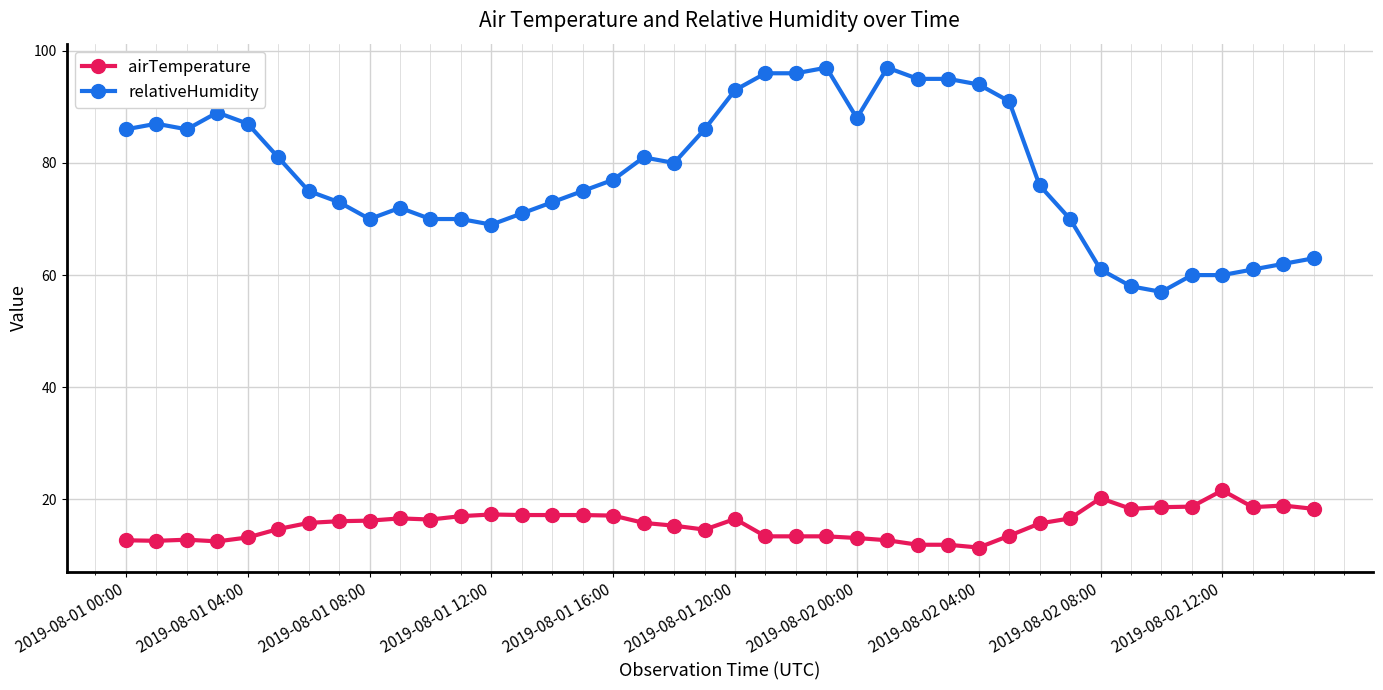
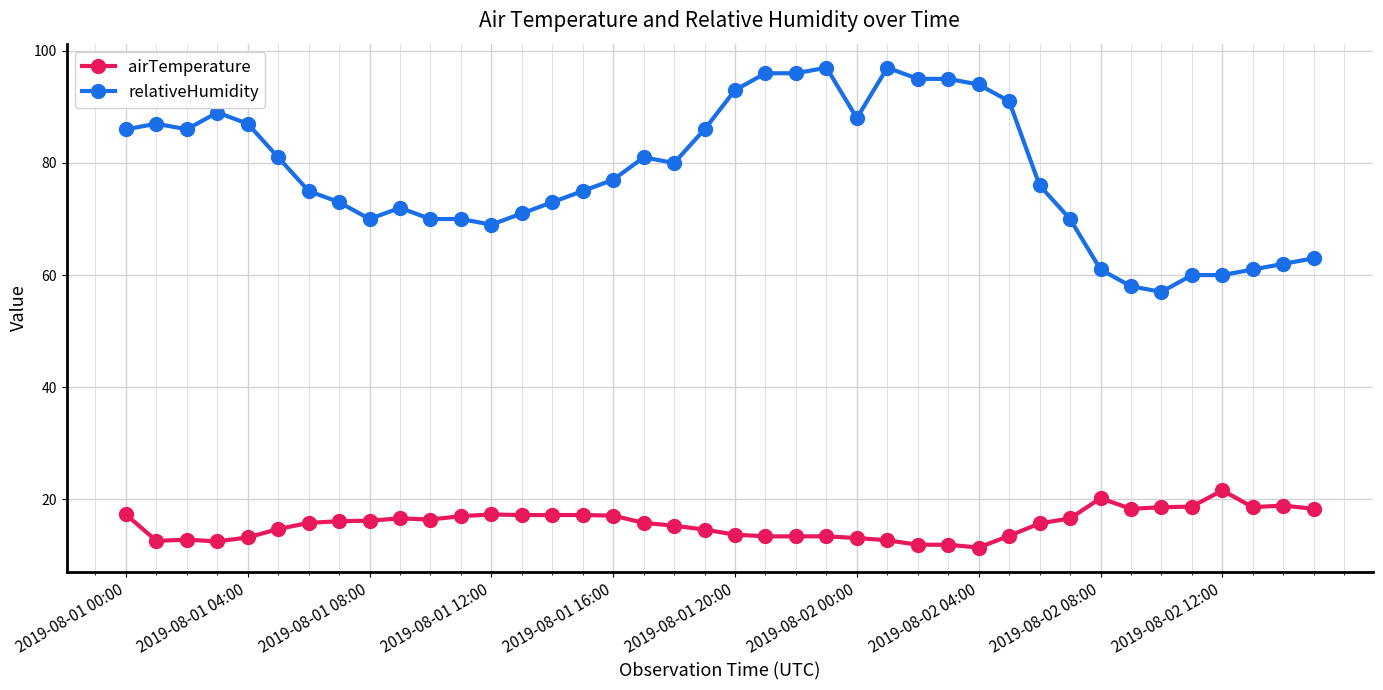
  {
    "airTemperature": {
-     "2019-08-01 00:00": 13,
+     "2019-08-01 00:00": 17,
      "2019-08-01 04:00": 13,
      "2019-08-01 08:00": 16,
      "2019-08-01 12:00": 17,
      "2019-08-01 16:00": 17,
-     "2019-08-01 20:00": 17,
+     "2019-08-01 20:00": 14,
      "2019-08-02 00:00": 13,
      "2019-08-02 04:00": 11,
      "2019-08-02 08:00": 20,
      "2019-08-02 12:00": 22
    },
    "relativeHumidity": {
      "2019-08-01 00:00": 86,
      "2019-08-01 04:00": 87,
      "2019-08-01 08:00": 70,
      "2019-08-01 12:00": 69,
      "2019-08-01 16:00": 77,
      "2019-08-01 20:00": 93,
      "2019-08-02 00:00": 88,
      "2019-08-02 04:00": 94,
      "2019-08-02 08:00": 61,
      "2019-08-02 12:00": 60
    }
  }
